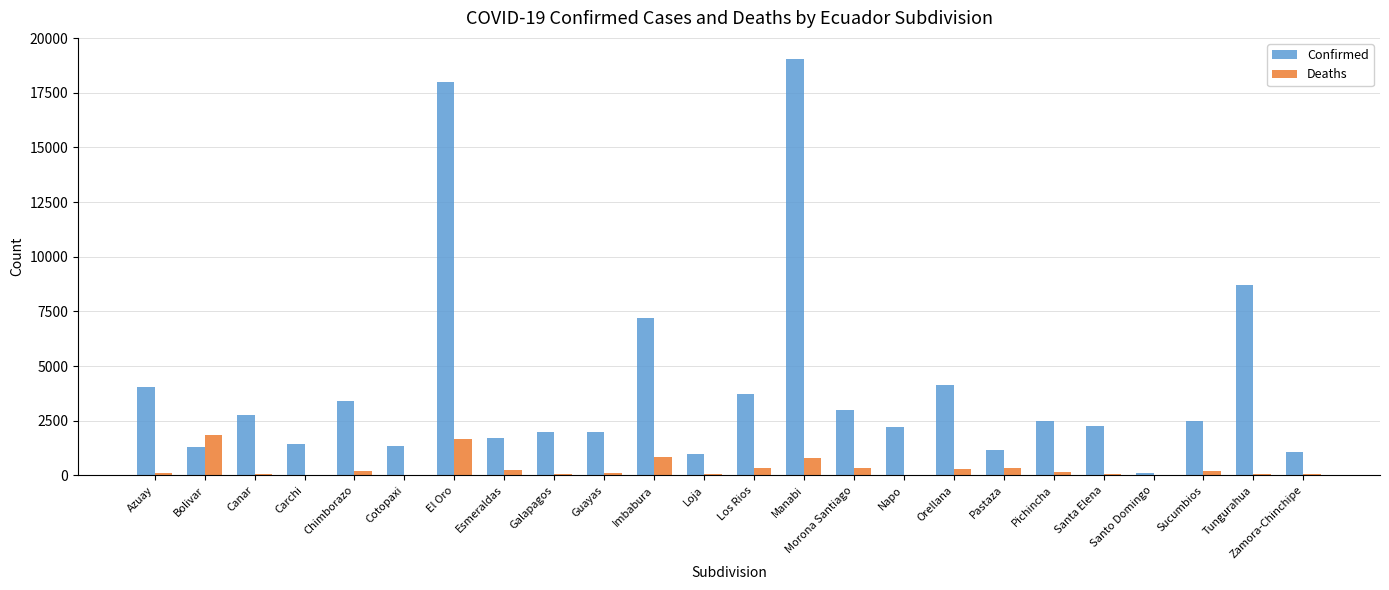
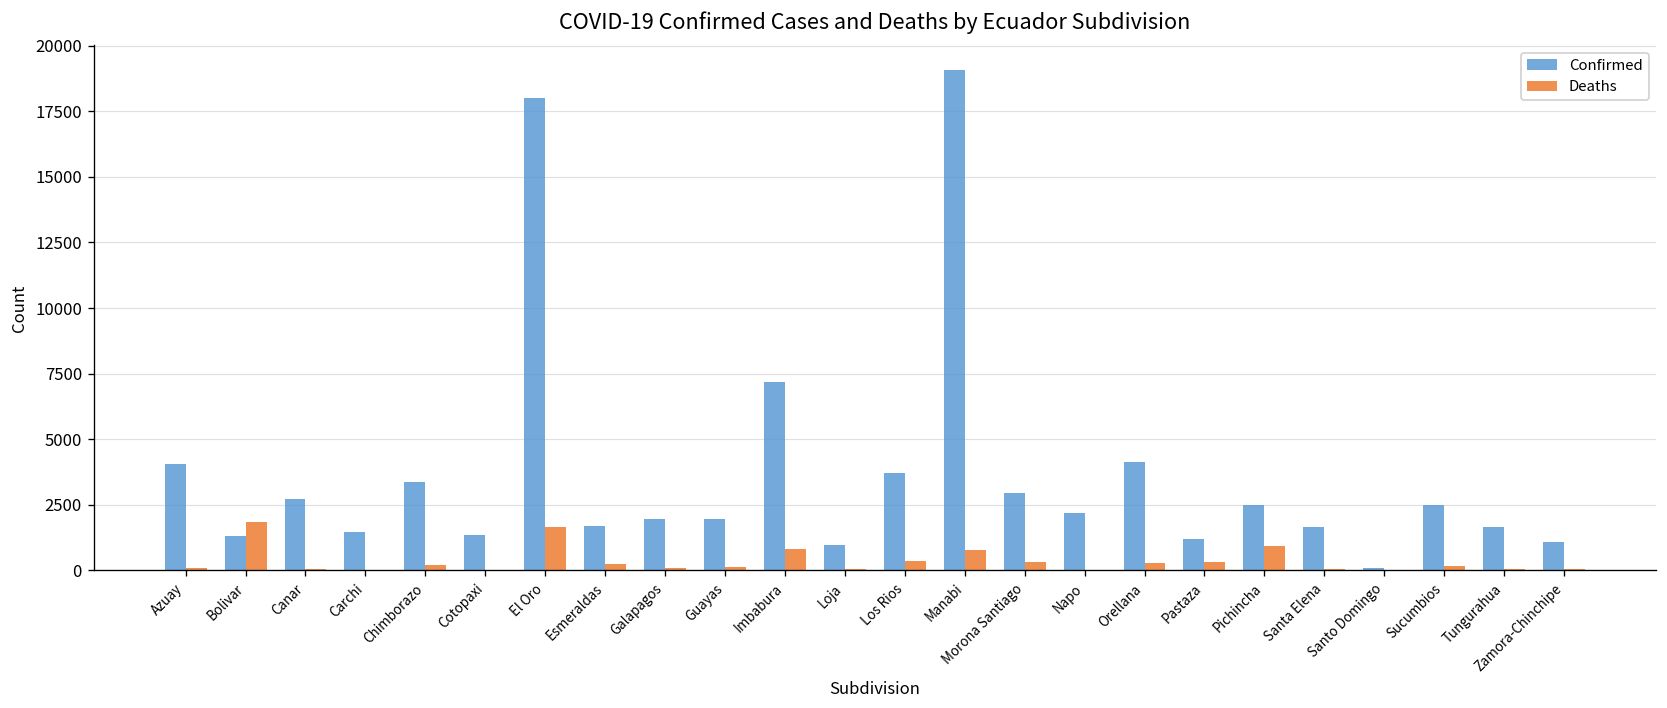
  {
    "Confirmed": {
      "Azuay": 4100,
      "Bolivar": 1300,
      "Canar": 2700,
      "Carchi": 1500,
      "Chimborazo": 3400,
      "Cotopaxi": 1300,
      "El Oro": 18000,
      "Esmeraldas": 1700,
      "Galapagos": 2000,
      "Guayas": 2000,
      "Imbabura": 7200,
      "Loja": 1000,
      "Los Rios": 3700,
      "Manabi": 19100,
      "Morona Santiago": 3000,
      "Napo": 2200,
      "Orellana": 4100,
      "Pastaza": 1200,
      "Pichincha": 2500,
-     "Santa Elena": 2300,
+     "Santa Elena": 1700,
      "Sucumbios": 2500,
-     "Tungurahua": 8700,
+     "Tungurahua": 1600,
      "Zamora-Chinchipe": 1100
    },
    "Deaths": {
      "Bolivar": 1800,
      "Chimborazo": 200,
      "El Oro": 1700,
      "Esmeraldas": 200,
      "Guayas": 100,
      "Imbabura": 800,
      "Los Rios": 300,
      "Manabi": 800,
      "Morona Santiago": 300,
      "Orellana": 300,
      "Pastaza": 300,
-     "Pichincha": 200,
+     "Pichincha": 900,
      "Sucumbios": 200
    }
  }
